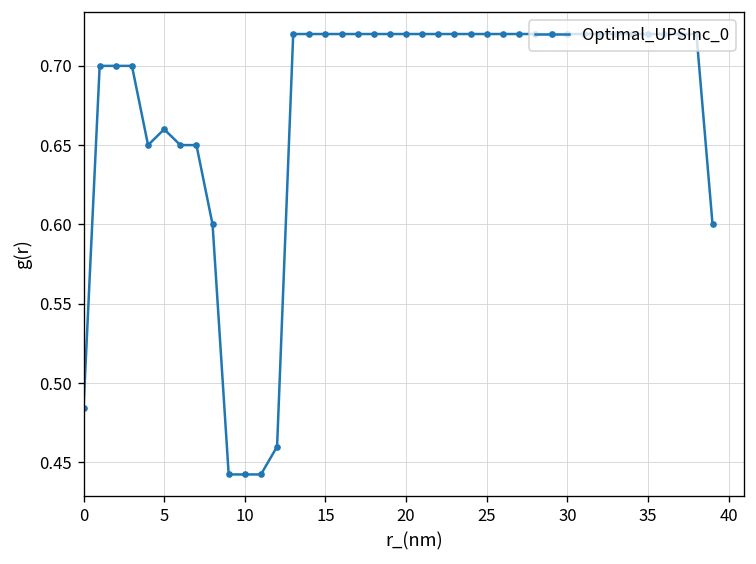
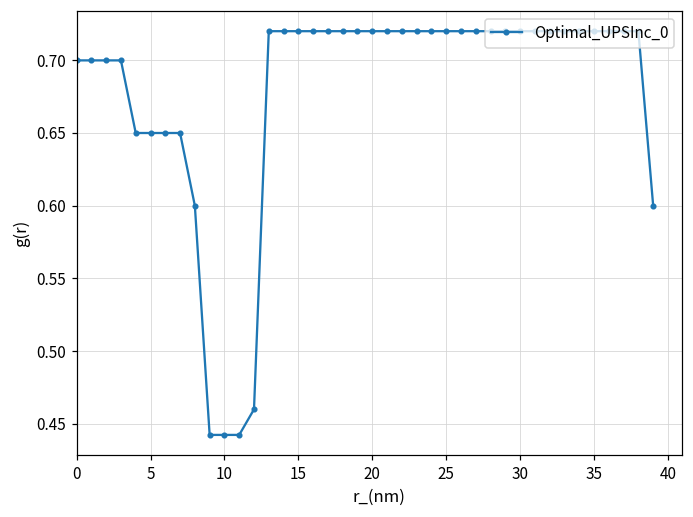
  {
-   "0": 0.485,
-   "5": 0.66,
+   "0": 0.700,
+   "5": 0.65,
    "10": 0.442,
    "15": 0.720,
    "20": 0.720,
    "25": 0.720
  }
